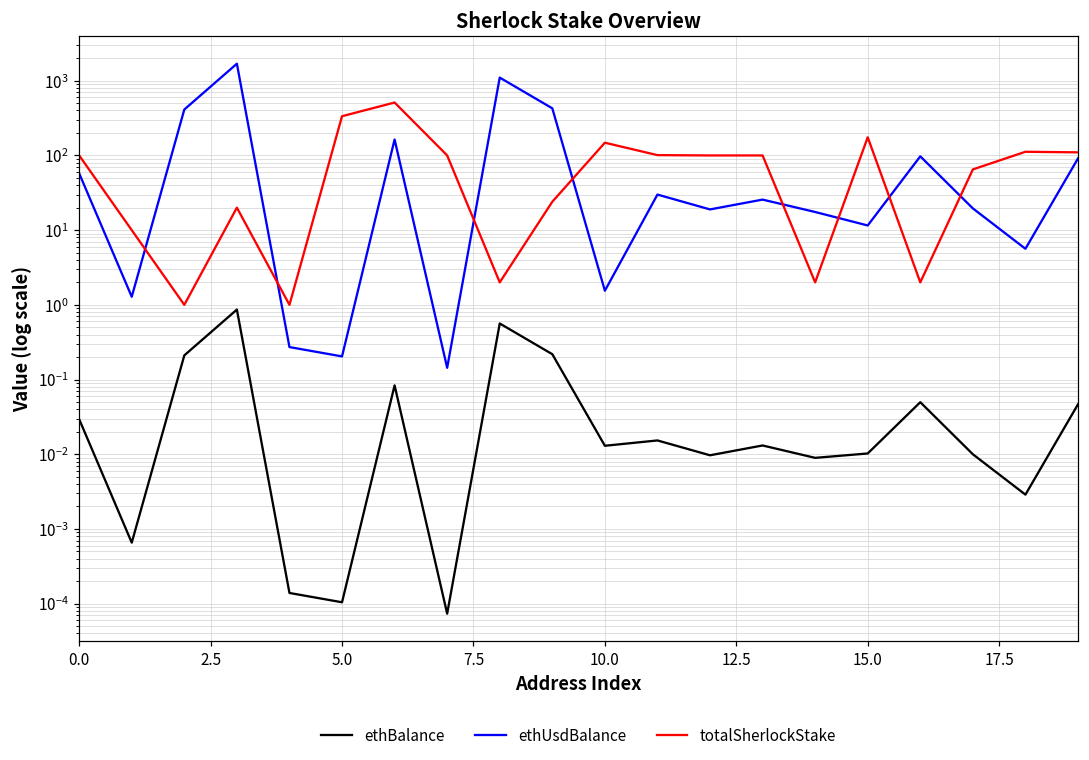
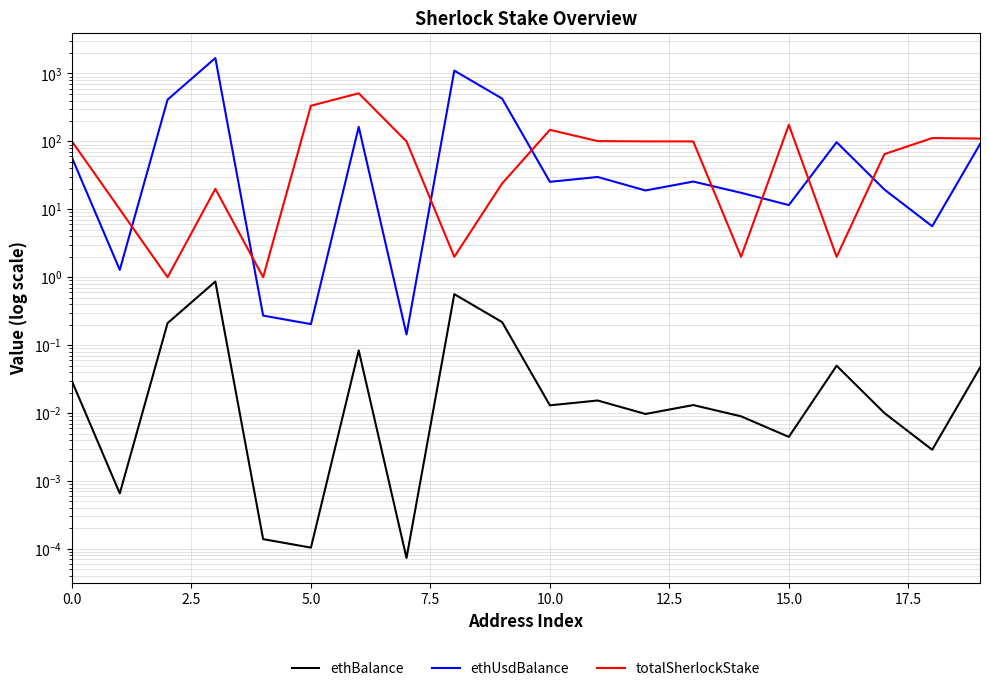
  {
    "ethBalance": {
      "0.0": 0.029,
      "5.0": 0.00010,
      "10.0": 0.013,
-     "15.0": 0.010
+     "15.0": 0.004
    },
    "ethUsdBalance": {
      "0.0": 60,
      "5.0": 0.2,
-     "10.0": 1.5,
+     "10.0": 25,
      "15.0": 12
    },
    "totalSherlockStake": {
      "0.0": 100,
      "5.0": 300,
      "10.0": 150,
      "15.0": 180
    }
  }
